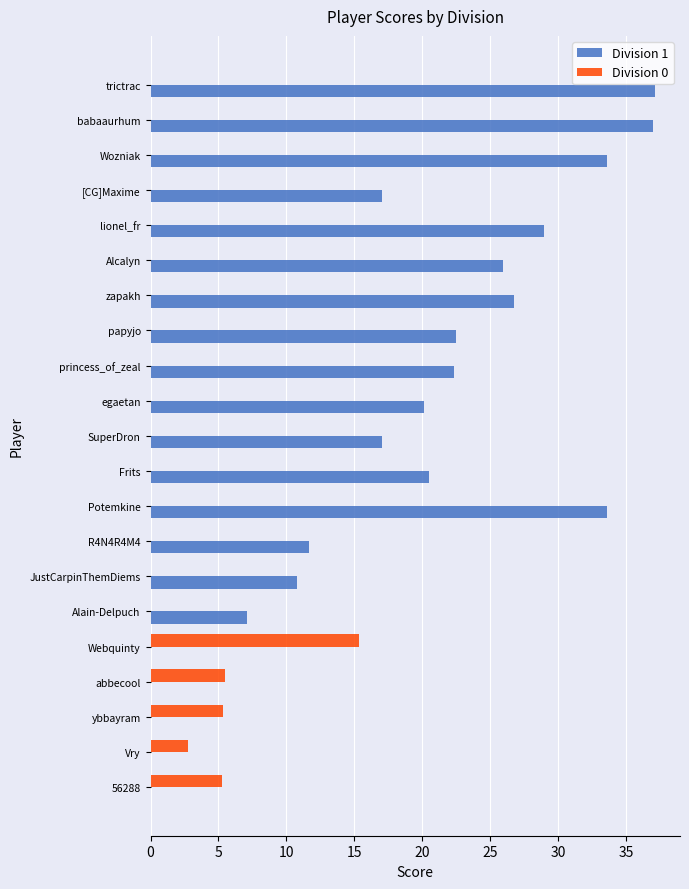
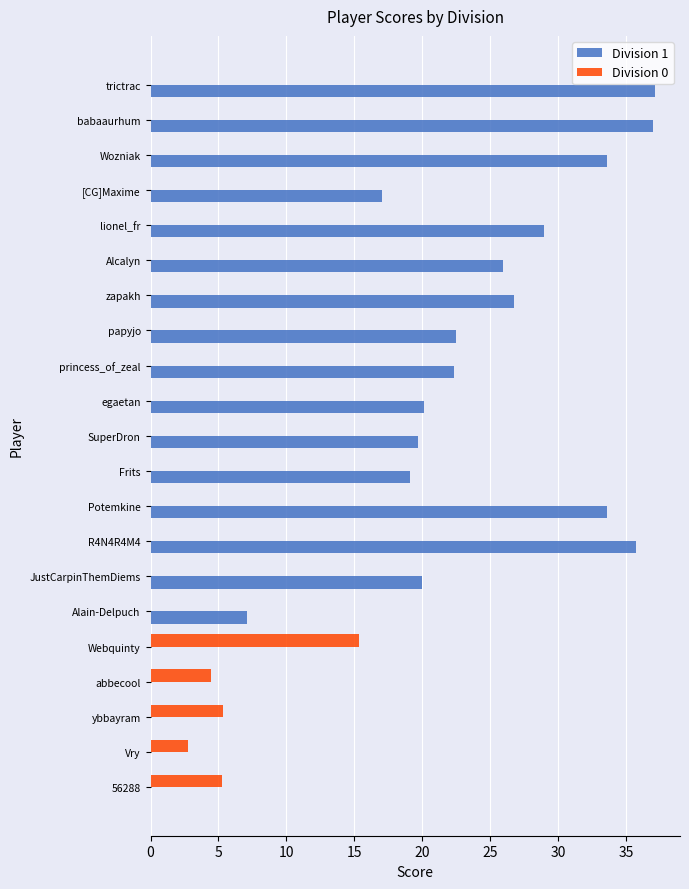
  {
    "Division 1": {
      "trictrac": 37.1,
      "babaaurhum": 37.0,
      "Wozniak": 33.6,
      "[CG]Maxime": 17.0,
      "lionel_fr": 29.0,
      "Alcalyn": 25.9,
      "zapakh": 26.7,
      "papyjo": 22.5,
      "princess_of_zeal": 22.3,
      "egaetan": 20.1,
-     "SuperDron": 17.0,
-     "Frits": 20.5,
+     "SuperDron": 19.7,
+     "Frits": 19.1,
      "Potemkine": 33.6,
-     "R4N4R4M4": 11.7,
-     "JustCarpinThemDiems": 10.7,
+     "R4N4R4M4": 35.7,
+     "JustCarpinThemDiems": 20.0,
      "Alain-Delpuch": 7.1,
      "Webquinty": 0.0,
      "abbecool": 0.0,
      "ybbayram": 0.0,
      "Vry": 0.0,
      "56288": 0.0
    },
    "Division 0": {
      "trictrac": 0.0,
      "babaaurhum": 0.0,
      "Wozniak": 0.0,
      "[CG]Maxime": 0.0,
      "lionel_fr": 0.0,
      "Alcalyn": 0.0,
      "zapakh": 0.0,
      "papyjo": 0.0,
      "princess_of_zeal": 0.0,
      "egaetan": 0.0,
      "SuperDron": 0.0,
      "Frits": 0.0,
      "Potemkine": 0.0,
      "R4N4R4M4": 0.0,
      "JustCarpinThemDiems": 0.0,
      "Alain-Delpuch": 0.0,
      "Webquinty": 15.3,
-     "abbecool": 5.5,
+     "abbecool": 4.5,
      "ybbayram": 5.4,
      "Vry": 2.8,
      "56288": 5.3
    }
  }
